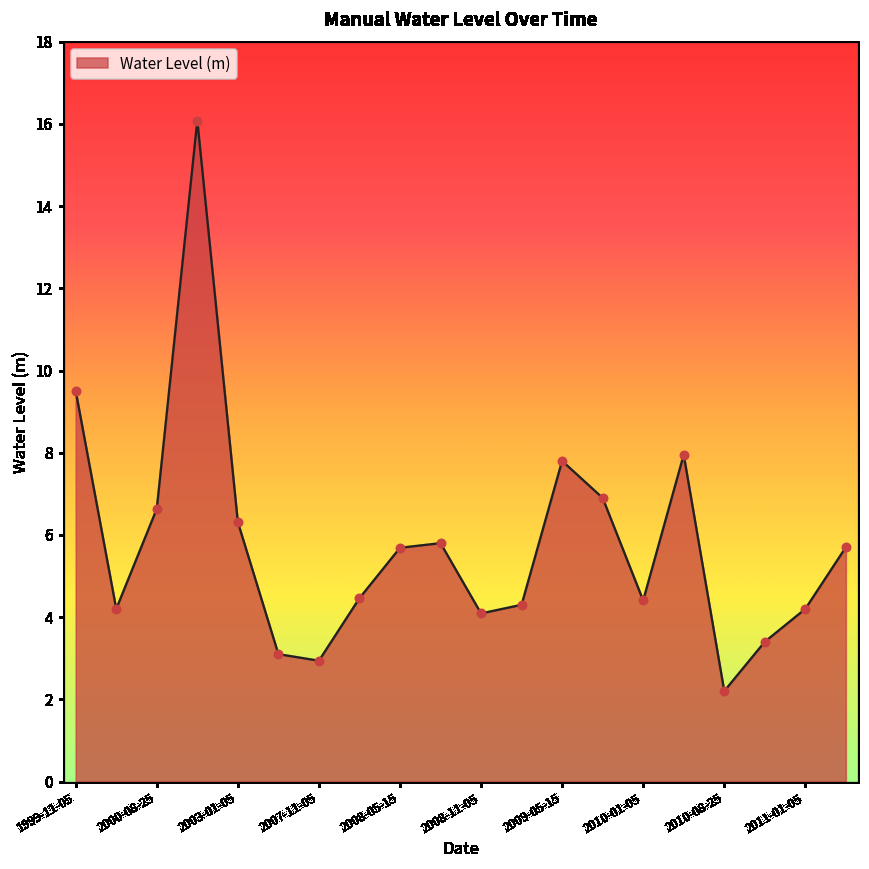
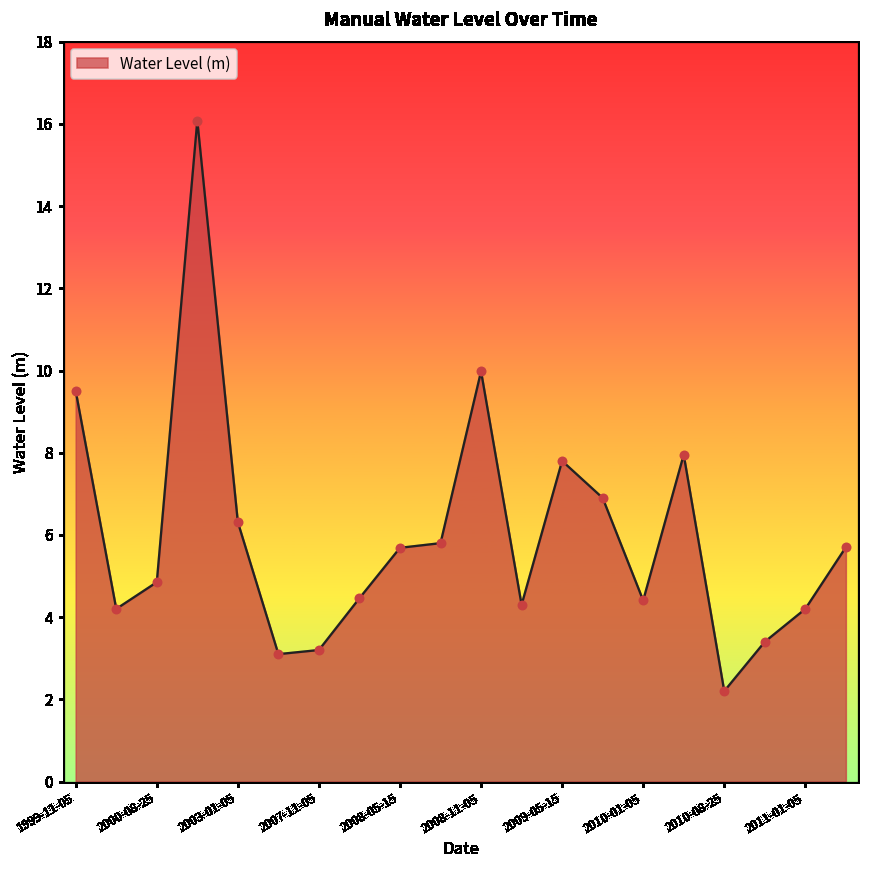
  {
    "1999-11-05": 9.5,
-   "2000-08-25": 6.6,
+   "2000-08-25": 4.8,
    "2003-01-05": 6.3,
-   "2007-11-05": 2.9,
+   "2007-11-05": 3.2,
    "2008-05-15": 5.7,
-   "2008-11-05": 4.1,
+   "2008-11-05": 10.0,
    "2009-05-15": 7.8,
    "2010-01-05": 4.4,
    "2010-08-25": 2.2,
    "2011-01-05": 4.2
  }
